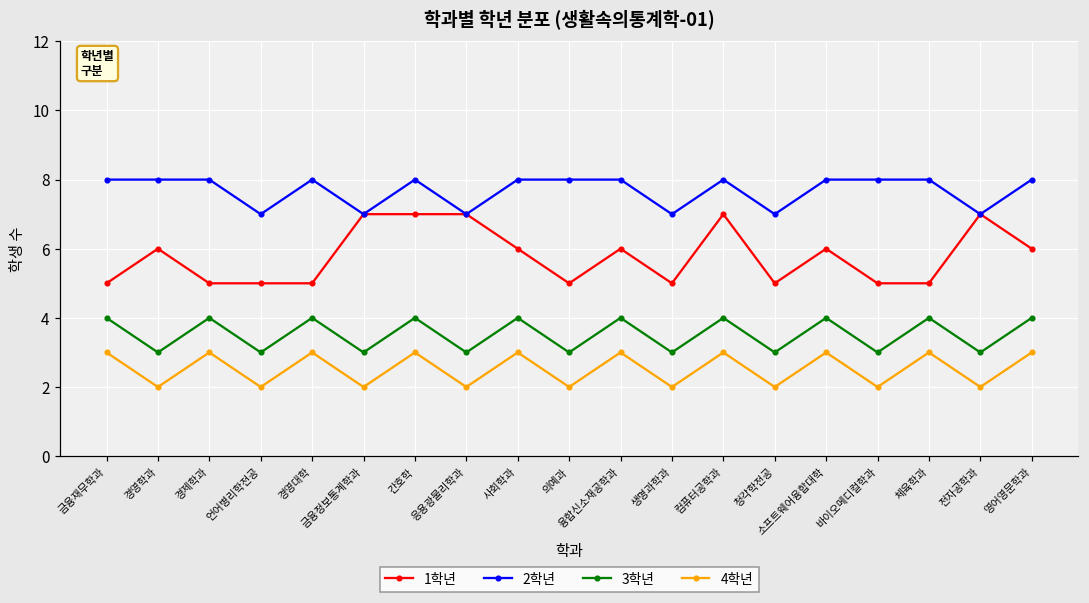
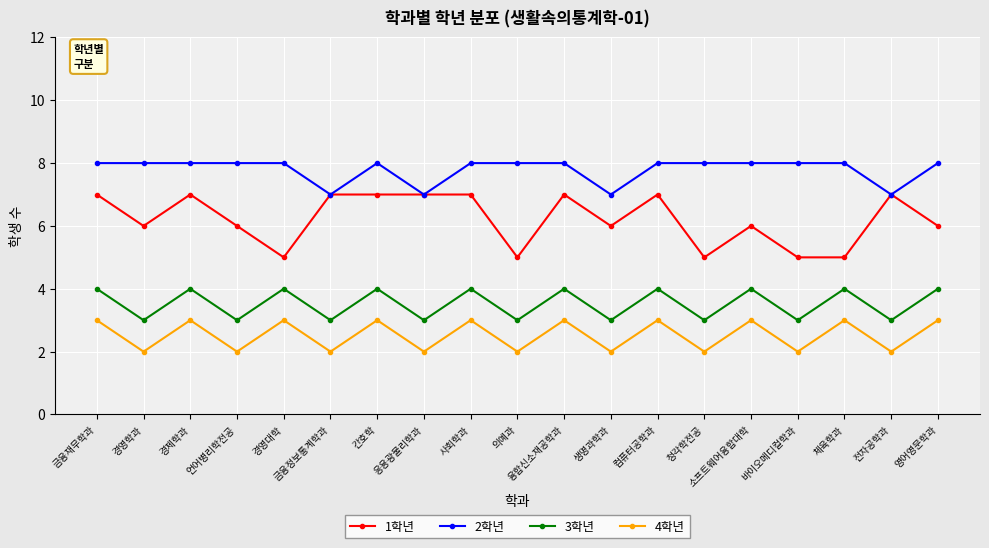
  {
    "1학년": {
-     "금융재무학과": 5,
+     "금융재무학과": 7,
      "경영학과": 6,
-     "경제학과": 5,
-     "언어병리학전공": 5,
+     "경제학과": 7,
+     "언어병리학전공": 6,
      "경영대학": 5,
      "간호학": 7,
-     "사회학과": 6,
+     "사회학과": 7,
      "의예과": 5,
-     "융합신소재공학과": 6,
-     "생명과학과": 5,
+     "융합신소재공학과": 7,
+     "생명과학과": 6,
      "컴퓨터공학과": 7,
      "청각학전공": 5,
      "소프트웨어융합대학": 6,
      "바이오메디컬학과": 5,
      "체육학과": 5,
      "영어영문학과": 6
    },
    "2학년": {
      "금융재무학과": 8,
      "경영학과": 8,
      "경제학과": 8,
-     "언어병리학전공": 7,
+     "언어병리학전공": 8,
      "경영대학": 8,
      "간호학": 8,
      "사회학과": 8,
      "의예과": 8,
      "융합신소재공학과": 8,
      "생명과학과": 7,
      "컴퓨터공학과": 8,
-     "청각학전공": 7,
+     "청각학전공": 8,
      "소프트웨어융합대학": 8,
      "바이오메디컬학과": 8,
      "체육학과": 8,
      "영어영문학과": 8
    },
    "3학년": {
      "금융재무학과": 4,
      "경영학과": 3,
      "경제학과": 4,
      "언어병리학전공": 3,
      "경영대학": 4,
      "금융정보통계학과": 3,
      "간호학": 4,
      "응용광물리학과": 3,
      "사회학과": 4,
      "의예과": 3,
      "융합신소재공학과": 4,
      "생명과학과": 3,
      "컴퓨터공학과": 4,
      "청각학전공": 3,
      "소프트웨어융합대학": 4,
      "바이오메디컬학과": 3,
      "체육학과": 4,
      "전자공학과": 3,
      "영어영문학과": 4
    },
    "4학년": {
      "금융재무학과": 3,
      "경영학과": 2,
      "경제학과": 3,
      "언어병리학전공": 2,
      "경영대학": 3,
      "금융정보통계학과": 2,
      "간호학": 3,
      "응용광물리학과": 2,
      "사회학과": 3,
      "의예과": 2,
      "융합신소재공학과": 3,
      "생명과학과": 2,
      "컴퓨터공학과": 3,
      "청각학전공": 2,
      "소프트웨어융합대학": 3,
      "바이오메디컬학과": 2,
      "체육학과": 3,
      "전자공학과": 2,
      "영어영문학과": 3
    }
  }
